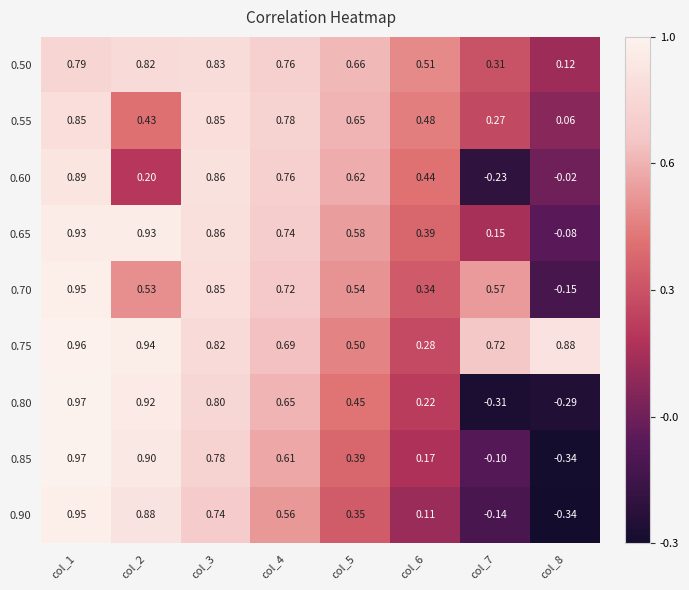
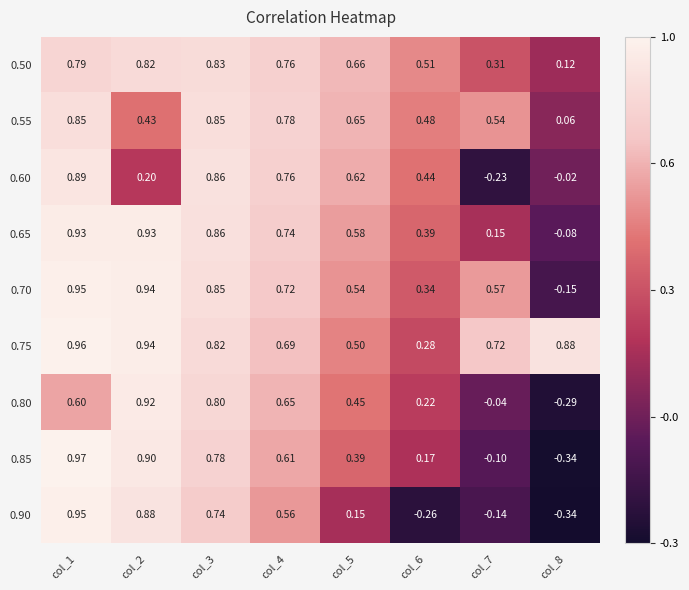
  {
    "0.50": {
      "col_1": 0.79,
      "col_2": 0.82,
      "col_3": 0.83,
      "col_4": 0.76,
      "col_5": 0.66,
      "col_6": 0.51,
      "col_7": 0.31,
      "col_8": 0.12
    },
    "0.55": {
      "col_1": 0.85,
      "col_2": 0.43,
      "col_3": 0.85,
      "col_4": 0.78,
      "col_5": 0.65,
      "col_6": 0.48,
-     "col_7": 0.27,
+     "col_7": 0.54,
      "col_8": 0.06
    },
    "0.60": {
      "col_1": 0.89,
      "col_2": 0.20,
      "col_3": 0.86,
      "col_4": 0.76,
      "col_5": 0.62,
      "col_6": 0.44,
      "col_7": -0.23,
      "col_8": -0.02
    },
    "0.65": {
      "col_1": 0.93,
      "col_2": 0.93,
      "col_3": 0.86,
      "col_4": 0.74,
      "col_5": 0.58,
      "col_6": 0.39,
      "col_7": 0.15,
      "col_8": -0.08
    },
    "0.70": {
      "col_1": 0.95,
-     "col_2": 0.53,
+     "col_2": 0.94,
      "col_3": 0.85,
      "col_4": 0.72,
      "col_5": 0.54,
      "col_6": 0.34,
      "col_7": 0.57,
      "col_8": -0.15
    },
    "0.75": {
      "col_1": 0.96,
      "col_2": 0.94,
      "col_3": 0.82,
      "col_4": 0.69,
      "col_5": 0.50,
      "col_6": 0.28,
      "col_7": 0.72,
      "col_8": 0.88
    },
    "0.80": {
-     "col_1": 0.97,
+     "col_1": 0.60,
      "col_2": 0.92,
      "col_3": 0.80,
      "col_4": 0.65,
      "col_5": 0.45,
      "col_6": 0.22,
-     "col_7": -0.31,
+     "col_7": -0.04,
      "col_8": -0.29
    },
    "0.85": {
      "col_1": 0.97,
      "col_2": 0.90,
      "col_3": 0.78,
      "col_4": 0.61,
      "col_5": 0.39,
      "col_6": 0.17,
      "col_7": -0.10,
      "col_8": -0.34
    },
    "0.90": {
      "col_1": 0.95,
      "col_2": 0.88,
      "col_3": 0.74,
      "col_4": 0.56,
-     "col_5": 0.35,
-     "col_6": 0.11,
+     "col_5": 0.15,
+     "col_6": -0.26,
      "col_7": -0.14,
      "col_8": -0.34
    }
  }
